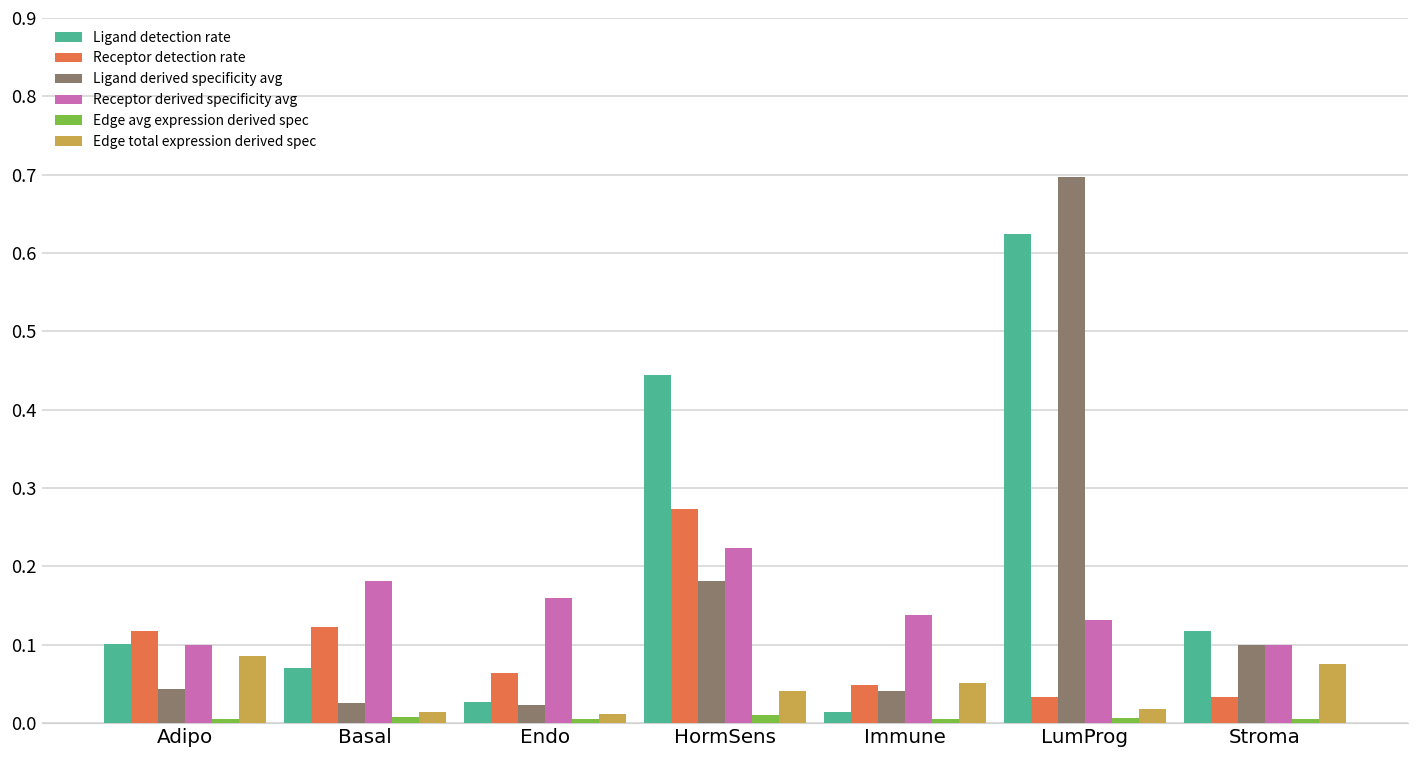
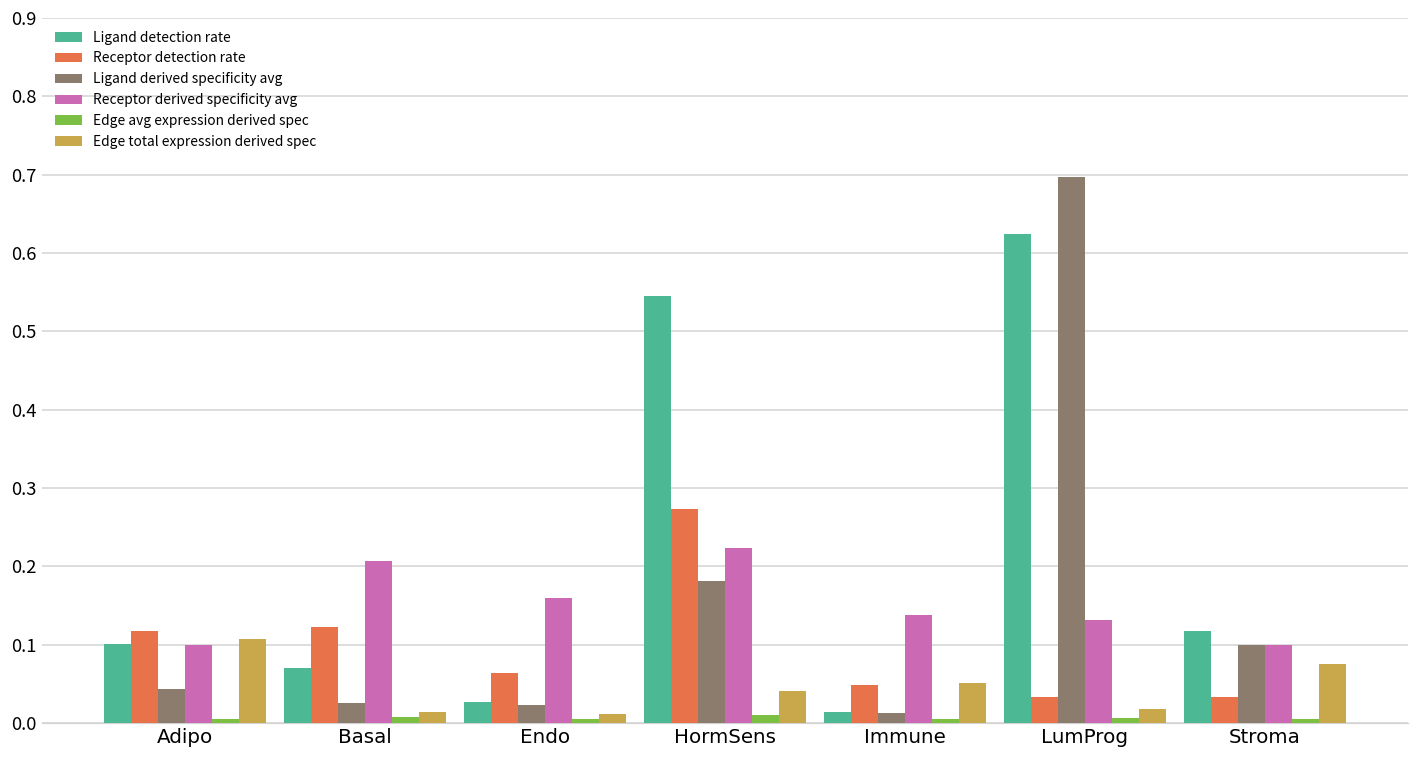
  {
    "Ligand detection rate": {
      "Adipo": 0.10,
      "Basal": 0.07,
      "Endo": 0.03,
-     "HormSens": 0.44,
+     "HormSens": 0.55,
      "Immune": 0.01,
      "LumProg": 0.62,
      "Stroma": 0.12
    },
    "Receptor detection rate": {
      "Adipo": 0.12,
      "Basal": 0.12,
      "Endo": 0.06,
      "HormSens": 0.27,
      "Immune": 0.05,
      "LumProg": 0.03,
      "Stroma": 0.03
    },
    "Ligand derived specificity avg": {
      "Adipo": 0.04,
      "Basal": 0.03,
      "Endo": 0.02,
      "HormSens": 0.18,
-     "Immune": 0.04,
+     "Immune": 0.01,
      "LumProg": 0.70,
      "Stroma": 0.10
    },
    "Receptor derived specificity avg": {
      "Adipo": 0.10,
-     "Basal": 0.18,
+     "Basal": 0.21,
      "Endo": 0.16,
      "HormSens": 0.22,
      "Immune": 0.14,
      "LumProg": 0.13,
      "Stroma": 0.10
    },
    "Edge avg expression derived spec": {
      "Adipo": 0.00,
      "Basal": 0.01,
      "Endo": 0.00,
      "HormSens": 0.01,
      "Immune": 0.00,
      "LumProg": 0.01,
      "Stroma": 0.00
    },
    "Edge total expression derived spec": {
-     "Adipo": 0.09,
+     "Adipo": 0.11,
      "Basal": 0.01,
      "Endo": 0.01,
      "HormSens": 0.04,
      "Immune": 0.05,
      "LumProg": 0.02,
      "Stroma": 0.08
    }
  }
